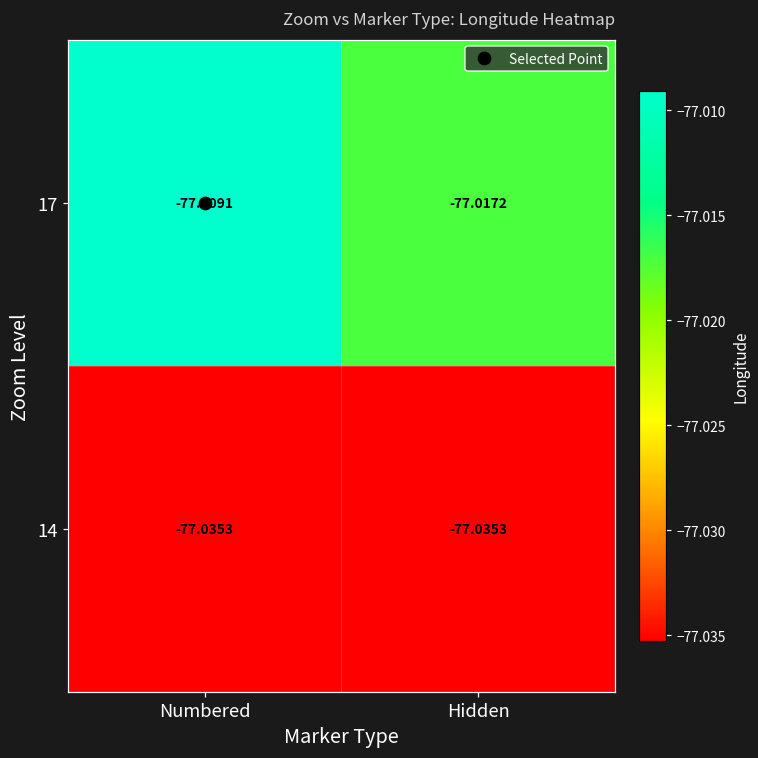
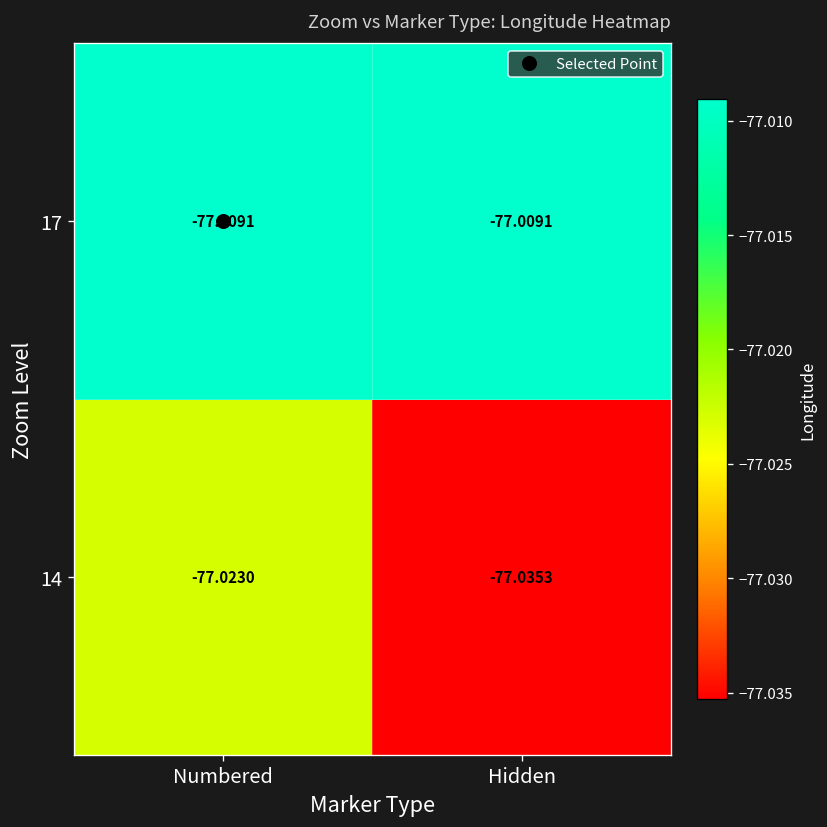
  {
    "17": {
-     "Hidden": -77.0172
+     "Hidden": -77.0091
    },
    "14": {
-     "Numbered": -77.0353,
+     "Numbered": -77.0230,
      "Hidden": -77.0353
    }
  }
